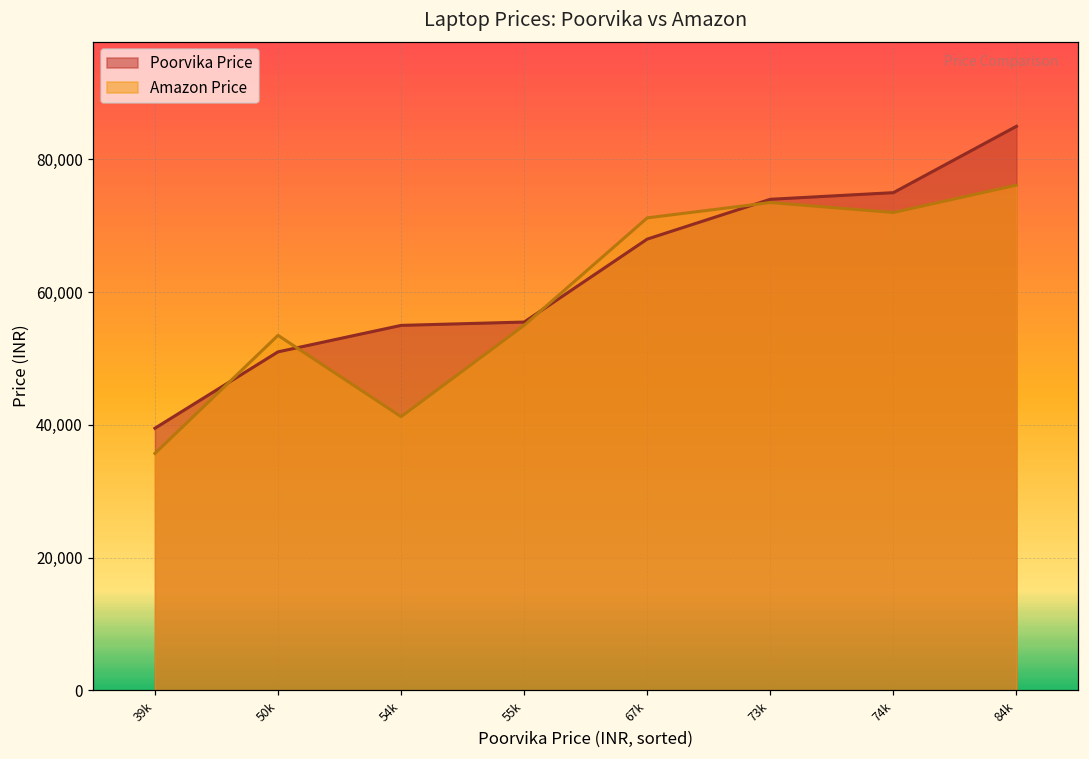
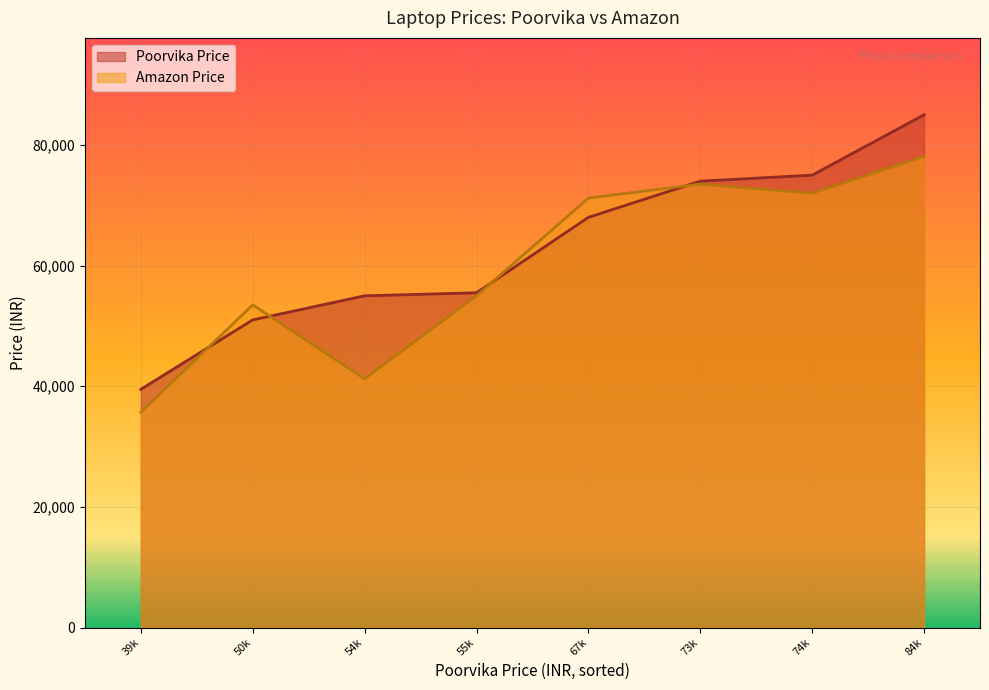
  {
    "Poorvika Price": {
      "39k": "39,000",
      "50k": "51,000",
      "54k": "55,000",
      "55k": "55,000",
      "67k": "68,000",
      "73k": "74,000",
      "74k": "75,000",
      "84k": "85,000"
    },
    "Amazon Price": {
      "39k": "36,000",
      "50k": "53,000",
      "54k": "41,000",
      "55k": "55,000",
      "67k": "71,000",
      "73k": "74,000",
      "74k": "72,000",
-     "84k": "76,000"
+     "84k": "78,000"
    }
  }
